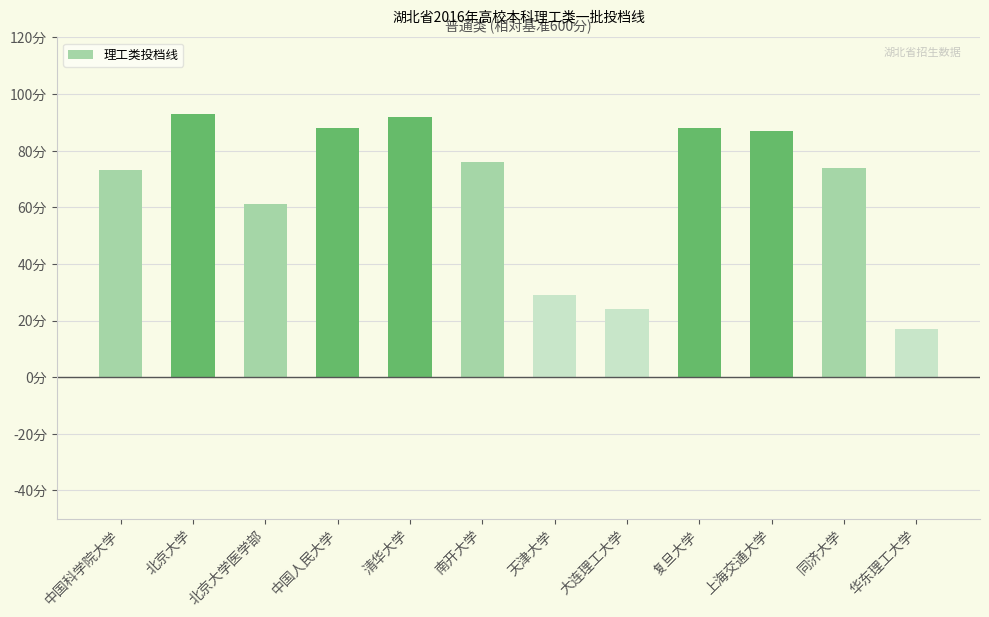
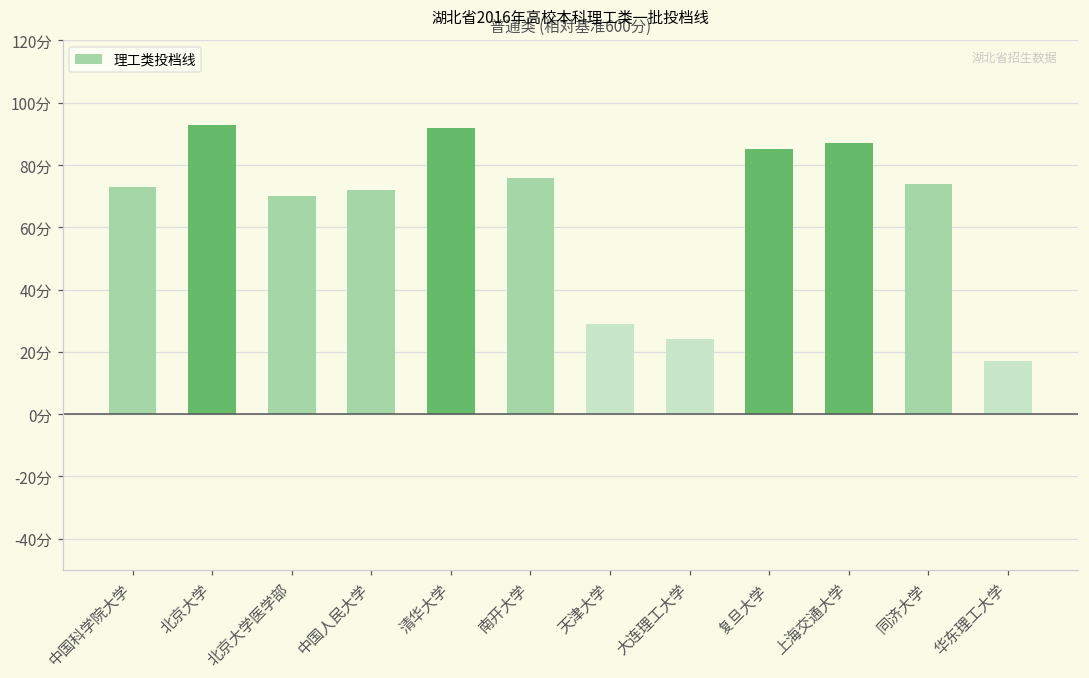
  {
    "中国科学院大学": "73分",
    "北京大学": "93分",
-   "北京大学医学部": "61分",
-   "中国人民大学": "88分",
+   "北京大学医学部": "70分",
+   "中国人民大学": "72分",
    "清华大学": "92分",
    "南开大学": "76分",
    "天津大学": "29分",
    "大连理工大学": "24分",
-   "复旦大学": "88分",
+   "复旦大学": "85分",
    "上海交通大学": "87分",
    "同济大学": "74分",
    "华东理工大学": "17分"
  }
